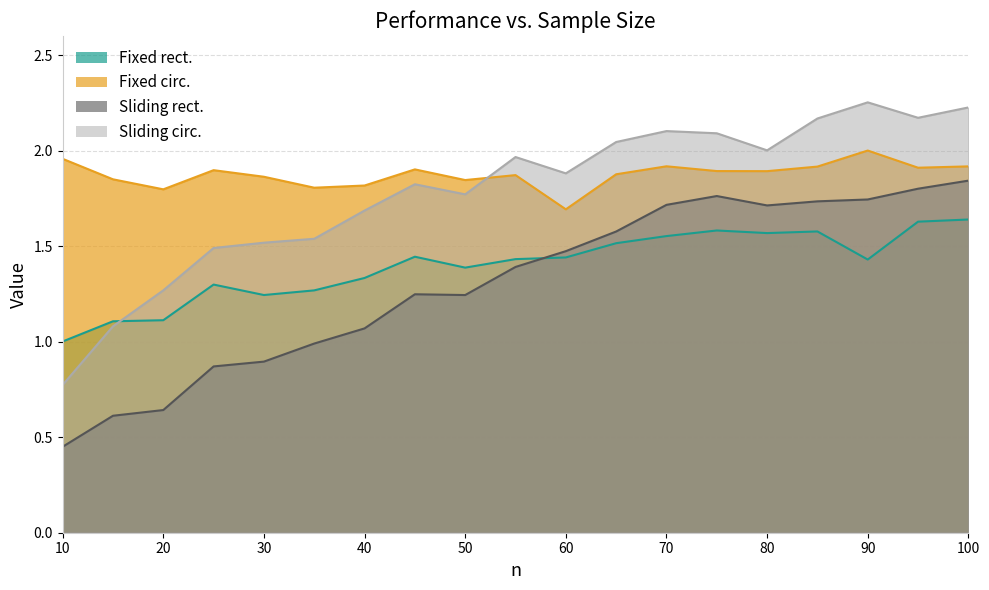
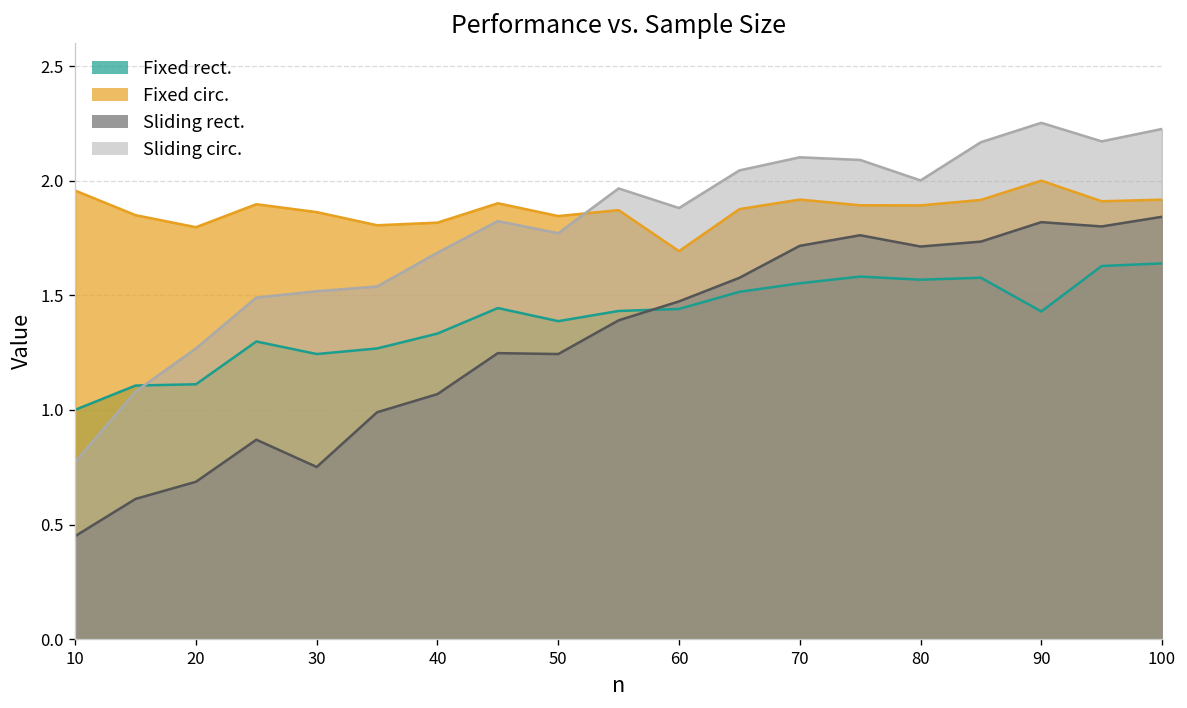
  {
    "Fixed rect.": {
      "10": 1.00,
      "20": 1.11,
      "30": 1.24,
      "40": 1.33,
      "50": 1.39,
      "60": 1.44,
      "70": 1.55,
      "80": 1.57,
      "90": 1.43,
      "100": 1.64
    },
    "Fixed circ.": {
      "10": 1.96,
      "20": 1.80,
      "30": 1.86,
      "40": 1.82,
      "50": 1.85,
      "60": 1.69,
      "70": 1.92,
      "80": 1.89,
      "90": 2.00,
      "100": 1.92
    },
    "Sliding rect.": {
      "10": 0.45,
-     "20": 0.64,
-     "30": 0.90,
+     "20": 0.69,
+     "30": 0.75,
      "40": 1.07,
      "50": 1.24,
      "60": 1.47,
      "70": 1.72,
      "80": 1.71,
-     "90": 1.74,
+     "90": 1.82,
      "100": 1.84
    },
    "Sliding circ.": {
      "10": 0.77,
      "20": 1.27,
      "30": 1.52,
      "40": 1.69,
      "50": 1.77,
      "60": 1.88,
      "70": 2.10,
      "80": 2.00,
      "90": 2.25,
      "100": 2.23
    }
  }
